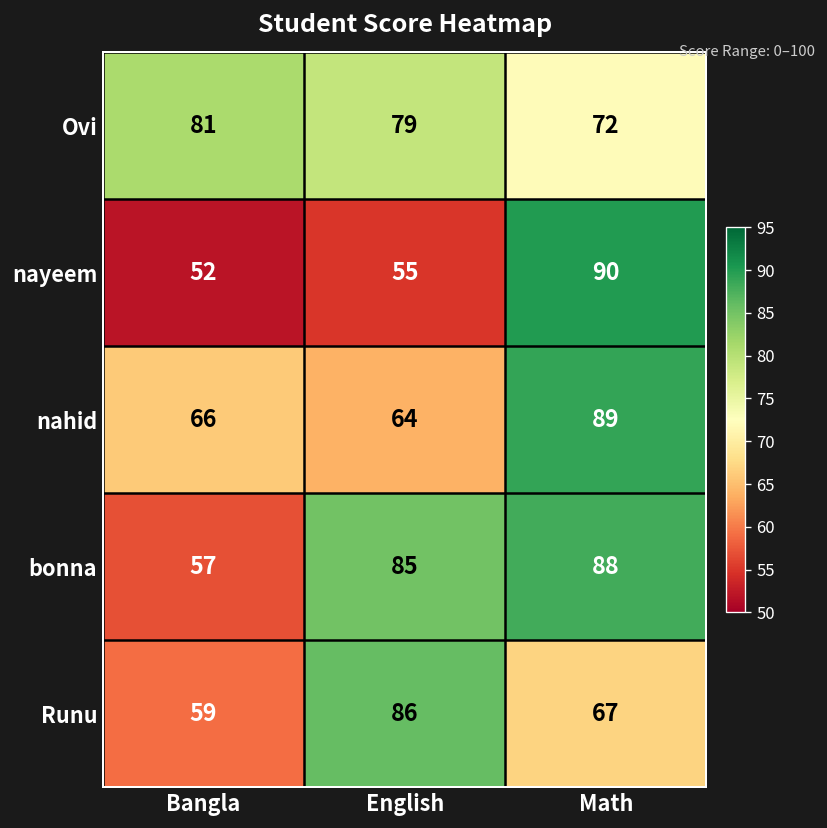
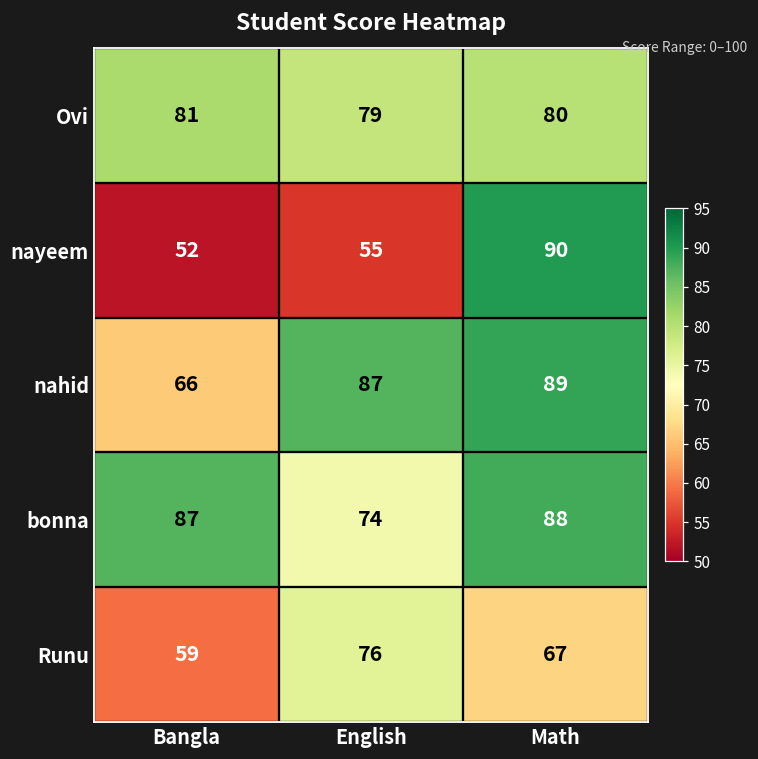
  {
    "Ovi": {
      "Bangla": 81,
      "English": 79,
-     "Math": 72
+     "Math": 80
    },
    "nayeem": {
      "Bangla": 52,
      "English": 55,
      "Math": 90
    },
    "nahid": {
      "Bangla": 66,
-     "English": 64,
+     "English": 87,
      "Math": 89
    },
    "bonna": {
-     "Bangla": 57,
-     "English": 85,
+     "Bangla": 87,
+     "English": 74,
      "Math": 88
    },
    "Runu": {
      "Bangla": 59,
-     "English": 86,
+     "English": 76,
      "Math": 67
    }
  }
